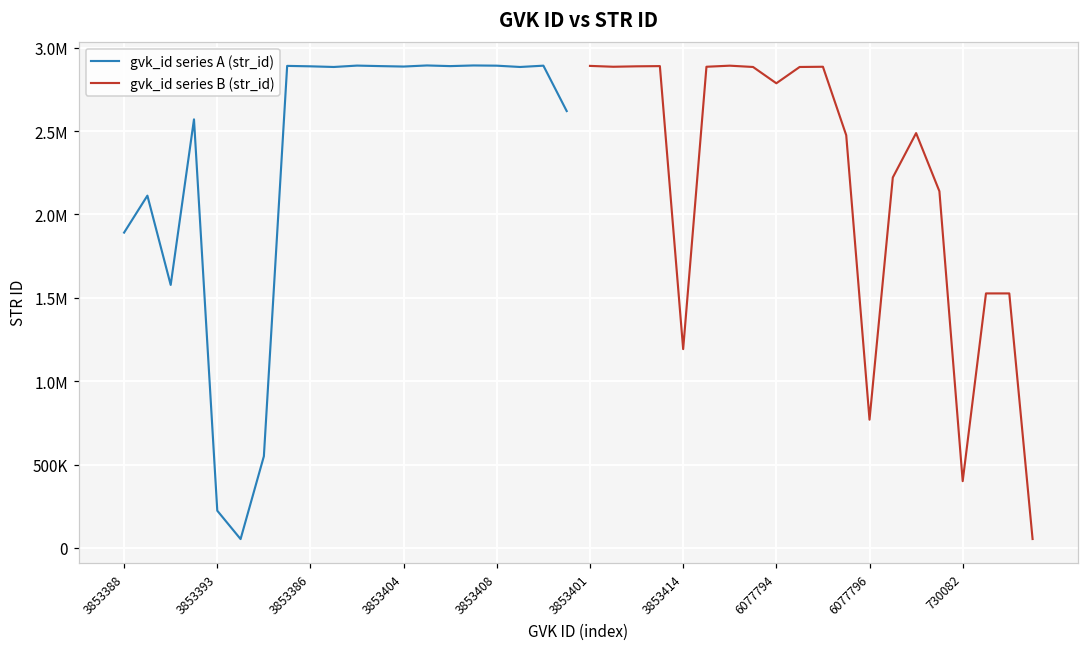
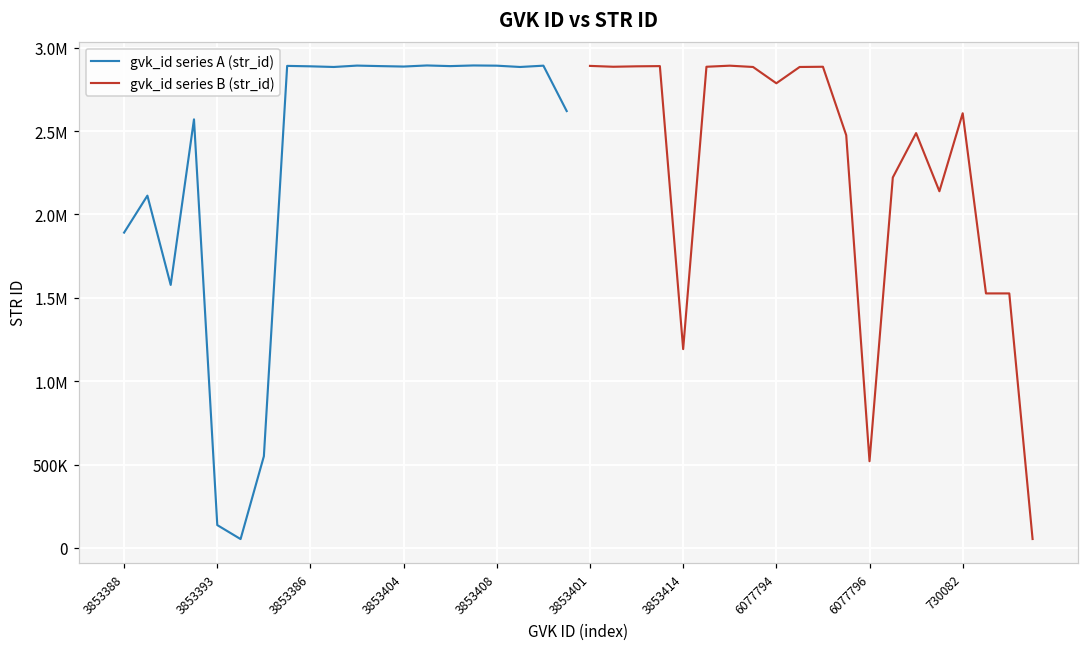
  {
    "gvk_id series A (str_id)": {
      "3853388": 1890000,
-     "3853393": 220000,
+     "3853393": 140000,
      "3853386": 2890000,
      "3853404": 2890000,
      "3853408": 2890000
    },
    "gvk_id series B (str_id)": {
      "3853401": 2890000,
      "3853414": 1190000,
      "6077794": 2790000,
-     "6077796": 770000,
-     "730082": 400000
+     "6077796": 520000,
+     "730082": 2610000
    }
  }
